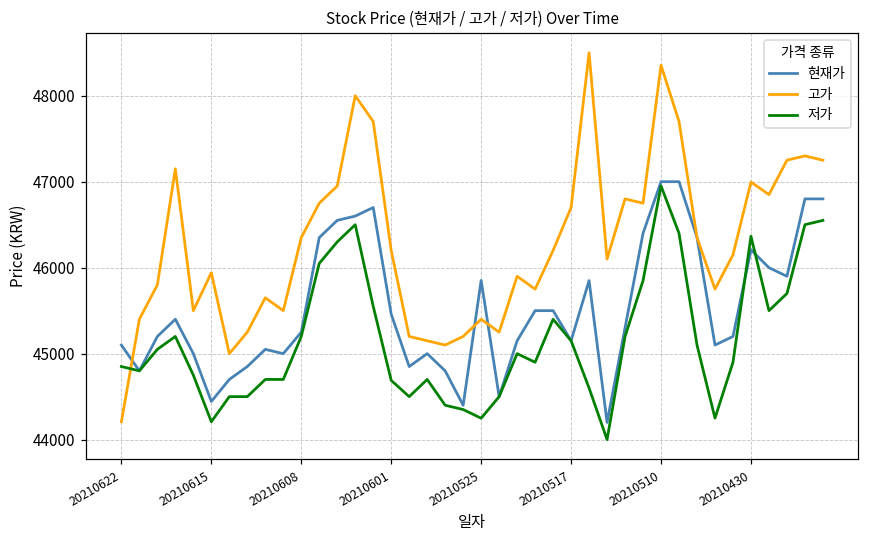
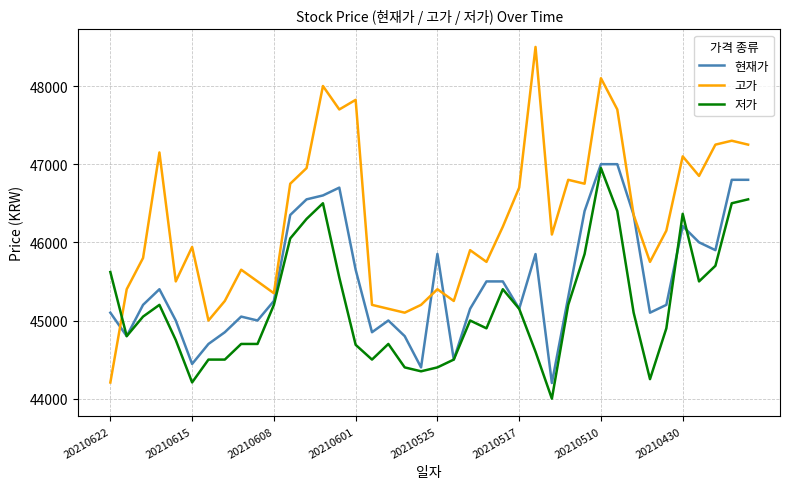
  {
    "현재가": {
      "20210622": 45100,
      "20210615": 44400,
      "20210608": 45300,
-     "20210601": 45500,
+     "20210601": 45700,
      "20210525": 45900,
      "20210510": 47000,
      "20210430": 46200
    },
    "고가": {
      "20210622": 44200,
      "20210615": 45900,
-     "20210608": 46400,
-     "20210601": 46200,
+     "20210608": 45300,
+     "20210601": 47800,
      "20210525": 45400,
      "20210517": 46700,
-     "20210510": 48400,
-     "20210430": 47000
+     "20210510": 48100,
+     "20210430": 47100
    },
    "저가": {
-     "20210622": 44900,
+     "20210622": 45600,
      "20210615": 44200,
      "20210608": 45200,
      "20210601": 44700,
-     "20210525": 44200,
+     "20210525": 44400,
      "20210510": 47000,
      "20210430": 46400
    }
  }
